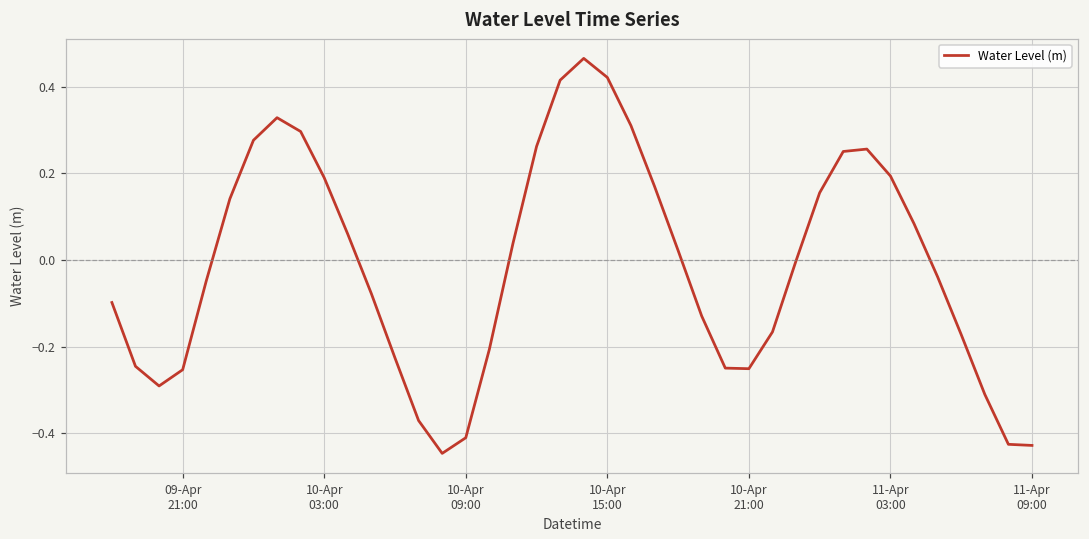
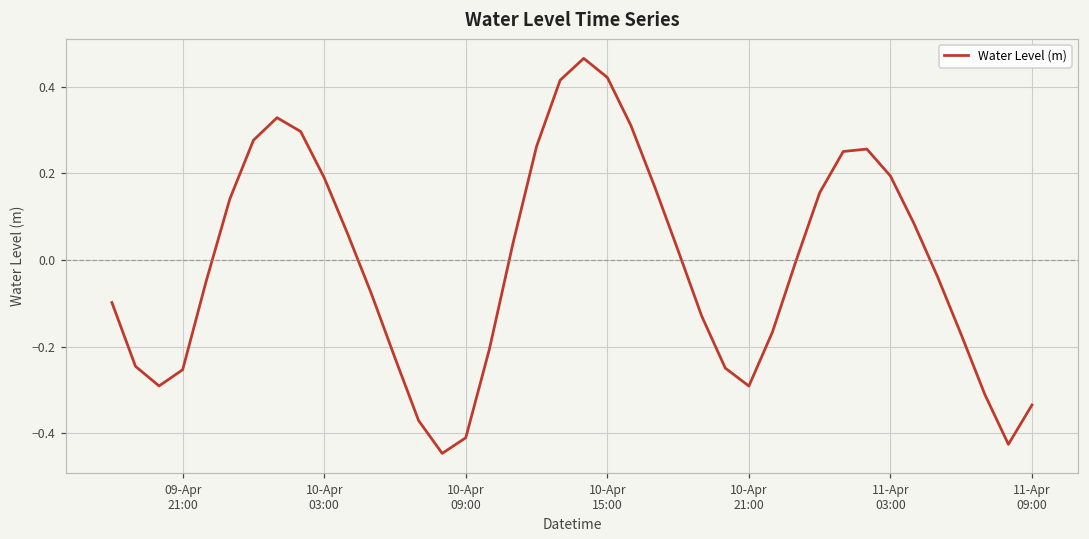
  {
    "09-Apr 21:00": -0.25,
    "10-Apr 03:00": 0.19,
    "10-Apr 09:00": -0.41,
    "10-Apr 15:00": 0.42,
-   "10-Apr 21:00": -0.25,
+   "10-Apr 21:00": -0.29,
    "11-Apr 03:00": 0.19,
-   "11-Apr 09:00": -0.43
+   "11-Apr 09:00": -0.33
  }
